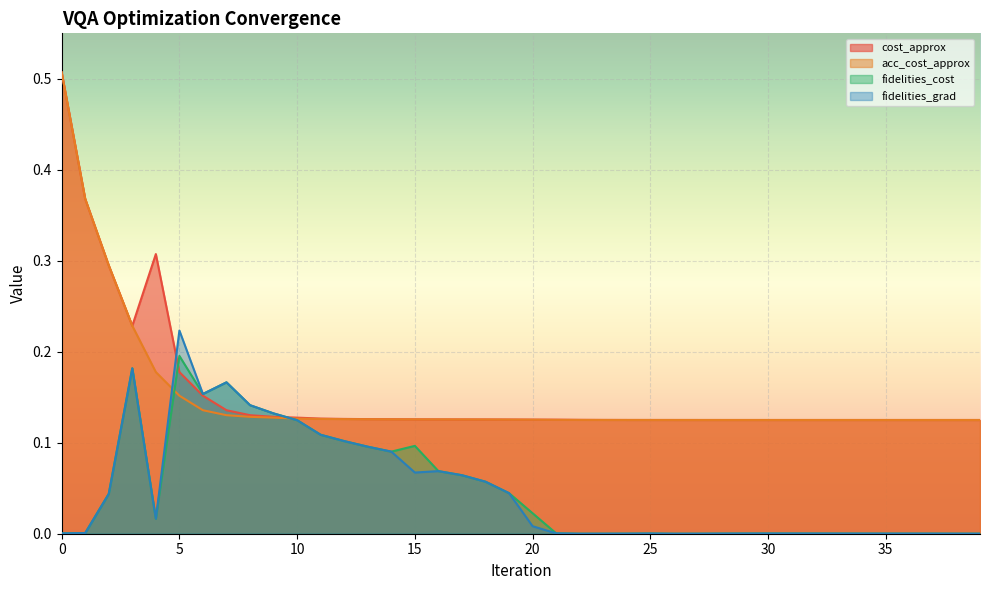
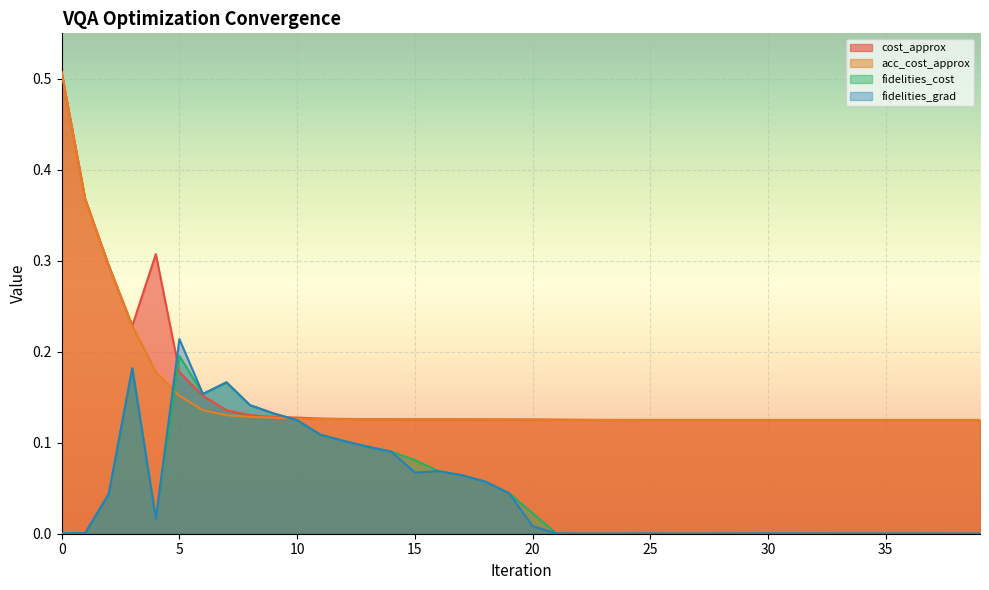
  {
    "fidelities_cost": {
      "5": 0.20,
-     "15": 0.10,
+     "15": 0.08,
      "20": 0.02
    },
    "fidelities_grad": {
-     "5": 0.22,
+     "5": 0.21,
      "15": 0.07,
      "20": 0.01
    }
  }
